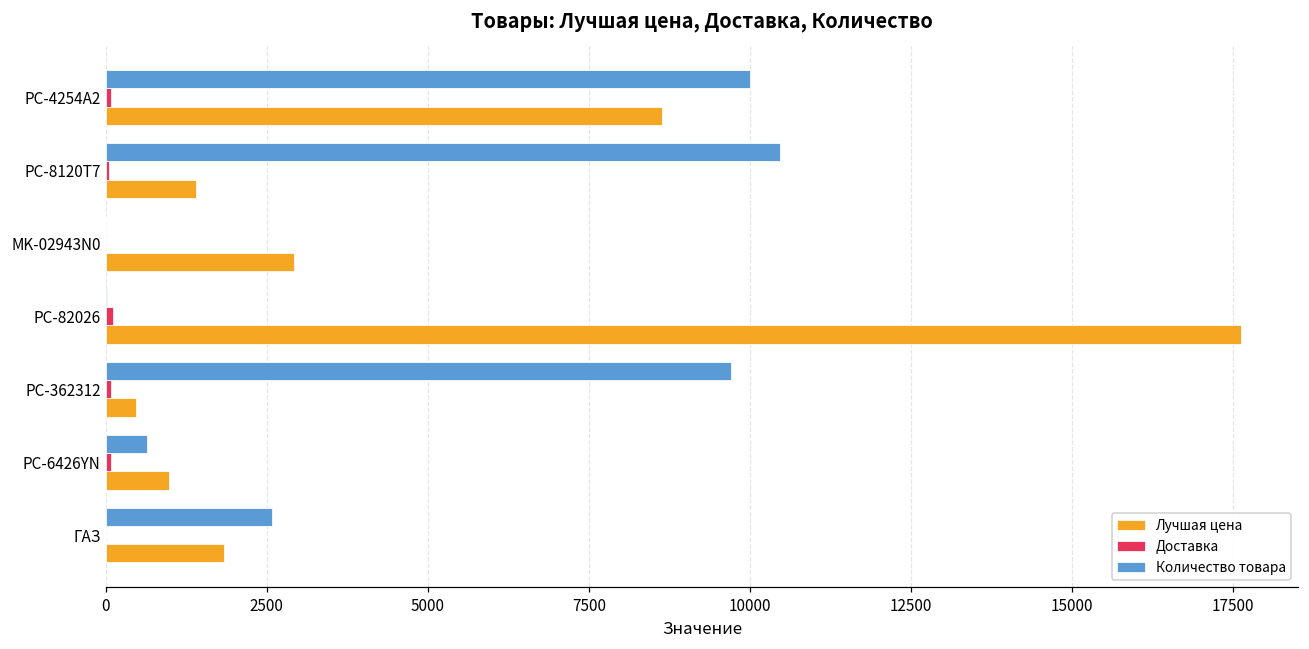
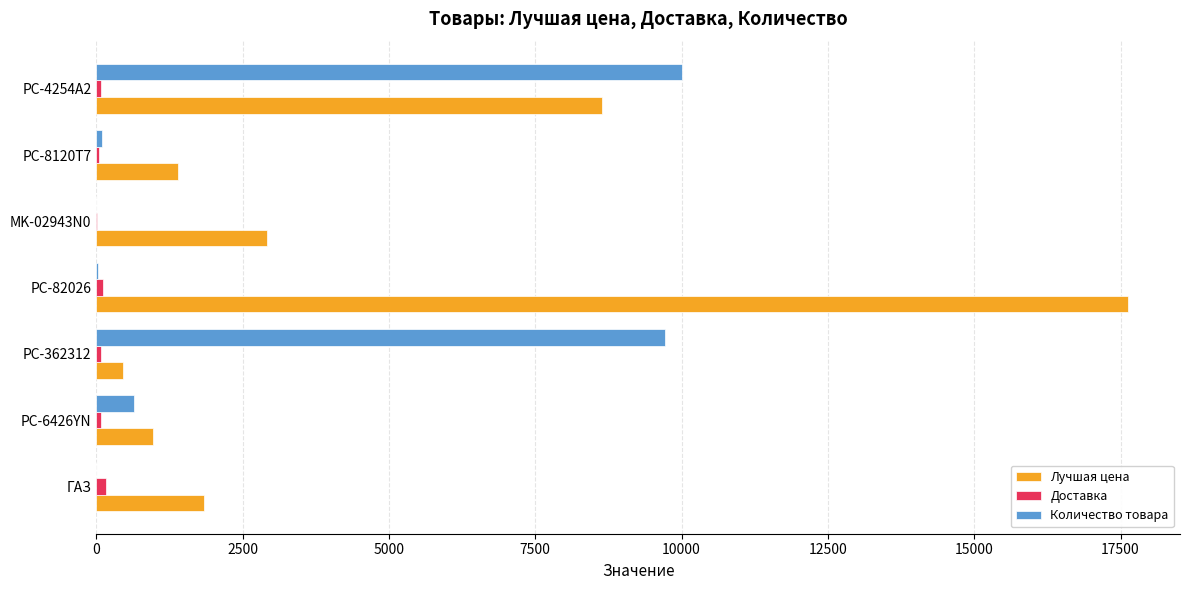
  {
    "Лучшая цена": {
      "PC-4254A2": 8600,
      "PC-8120T7": 1400,
      "MK-02943N0": 2900,
      "PC-82026": 17600,
      "PC-362312": 500,
      "PC-6426YN": 1000,
      "ГАЗ": 1800
    },
    "Доставка": {
      "PC-4254A2": 100,
      "PC-8120T7": 100,
      "PC-82026": 100,
      "PC-362312": 100,
      "PC-6426YN": 100,
-     "ГАЗ": 0
+     "ГАЗ": 200
    },
    "Количество товара": {
      "PC-4254A2": 10000,
-     "PC-8120T7": 10500,
+     "PC-8120T7": 100,
      "PC-362312": 9700,
      "PC-6426YN": 600,
-     "ГАЗ": 2600
+     "ГАЗ": 0
    }
  }
